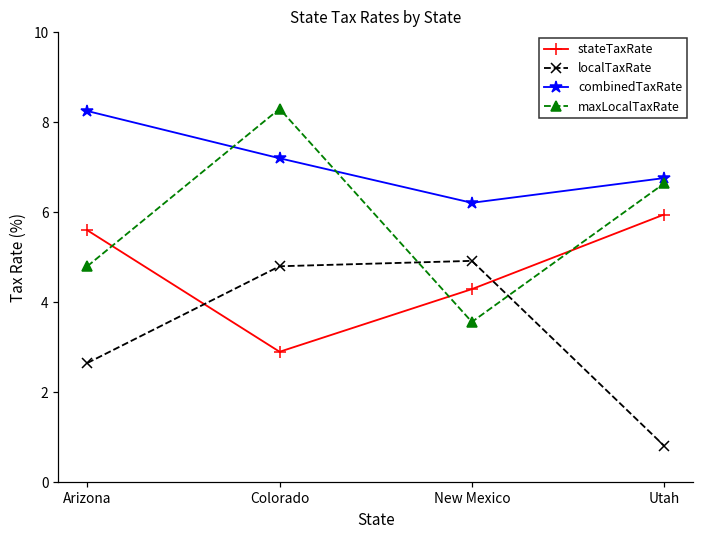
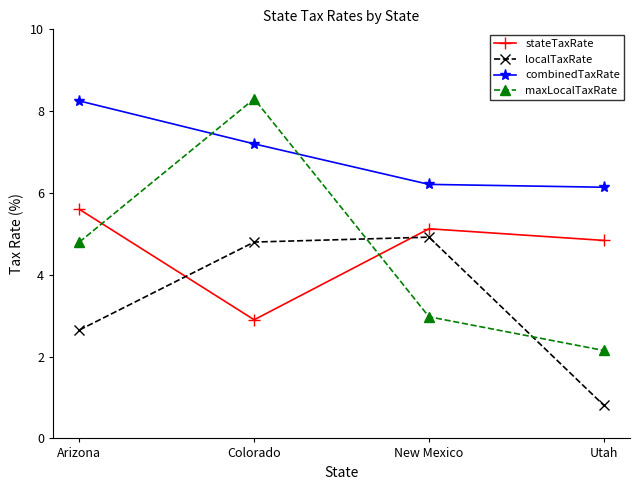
  {
    "stateTaxRate": {
      "Arizona": 5.6,
      "Colorado": 2.9,
-     "New Mexico": 4.3,
-     "Utah": 6.0
+     "New Mexico": 5.1,
+     "Utah": 4.8
    },
    "localTaxRate": {
      "Arizona": 2.7,
      "Colorado": 4.8,
      "New Mexico": 4.9,
      "Utah": 0.8
    },
    "combinedTaxRate": {
      "Arizona": 8.3,
      "Colorado": 7.2,
      "New Mexico": 6.2,
-     "Utah": 6.8
+     "Utah": 6.1
    },
    "maxLocalTaxRate": {
      "Arizona": 4.8,
      "Colorado": 8.3,
-     "New Mexico": 3.6,
-     "Utah": 6.6
+     "New Mexico": 3.0,
+     "Utah": 2.2
    }
  }
